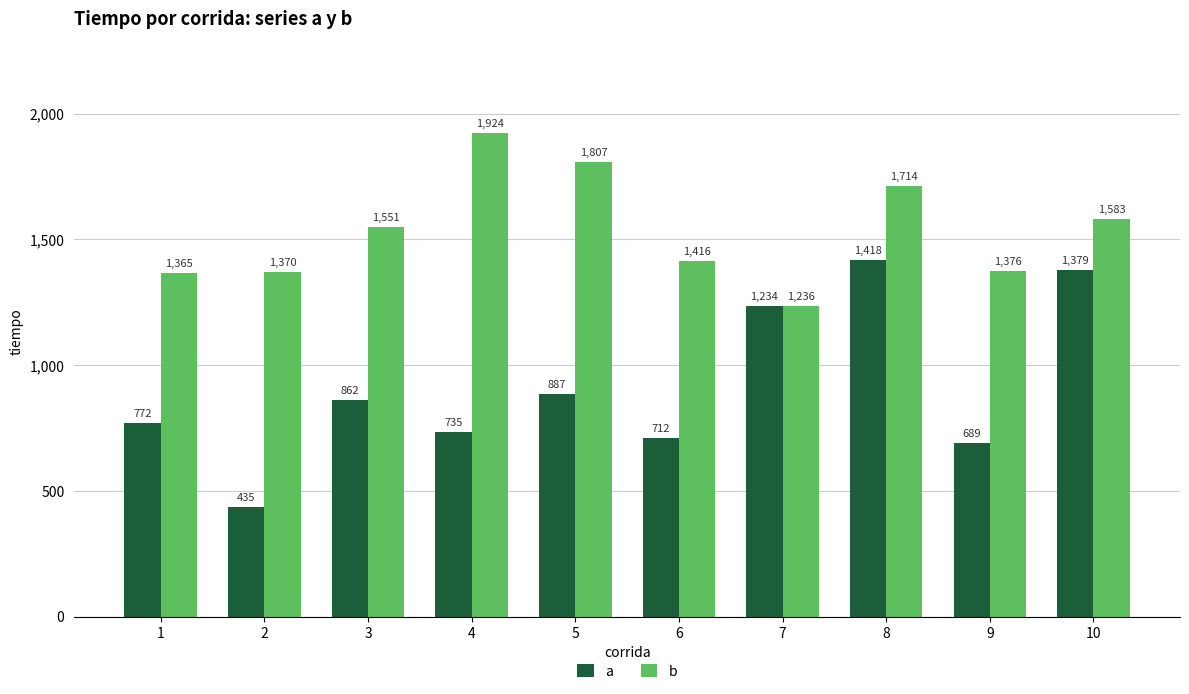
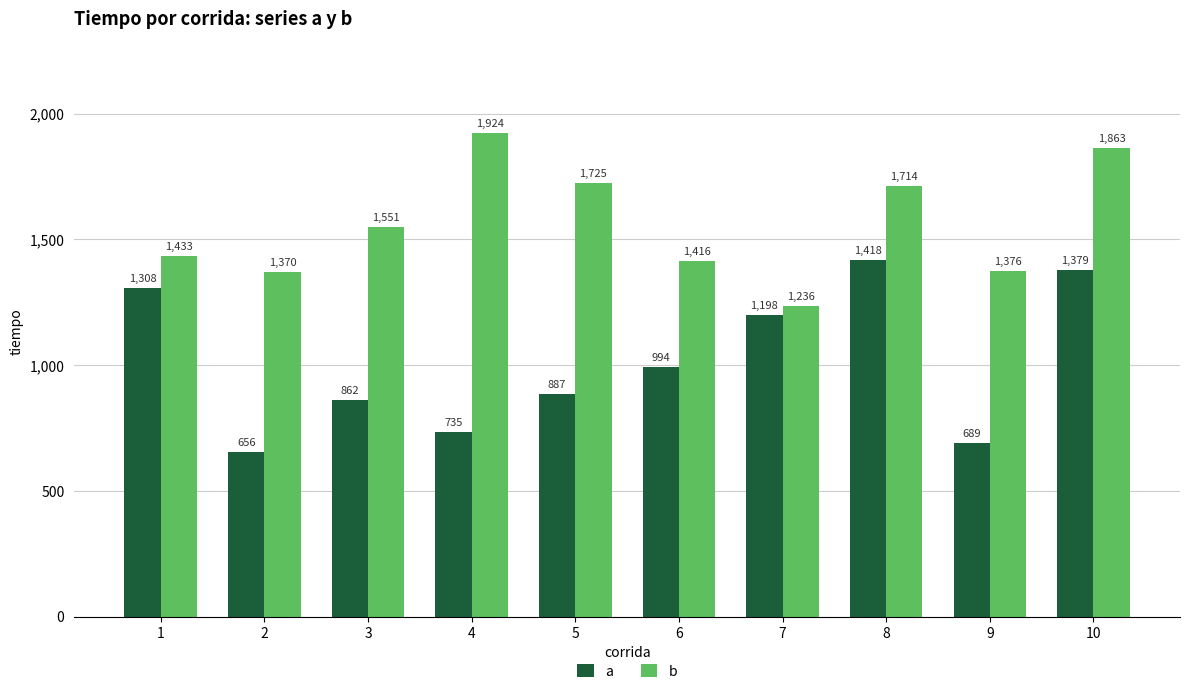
  {
    "a": {
-     "1": "772",
-     "2": "435",
+     "1": "1,308",
+     "2": "656",
      "3": "862",
      "4": "735",
      "5": "887",
-     "6": "712",
-     "7": "1,234",
+     "6": "994",
+     "7": "1,198",
      "8": "1,418",
      "9": "689",
      "10": "1,379"
    },
    "b": {
-     "1": "1,365",
+     "1": "1,433",
      "2": "1,370",
      "3": "1,551",
      "4": "1,924",
-     "5": "1,807",
+     "5": "1,725",
      "6": "1,416",
      "7": "1,236",
      "8": "1,714",
      "9": "1,376",
-     "10": "1,583"
+     "10": "1,863"
    }
  }
